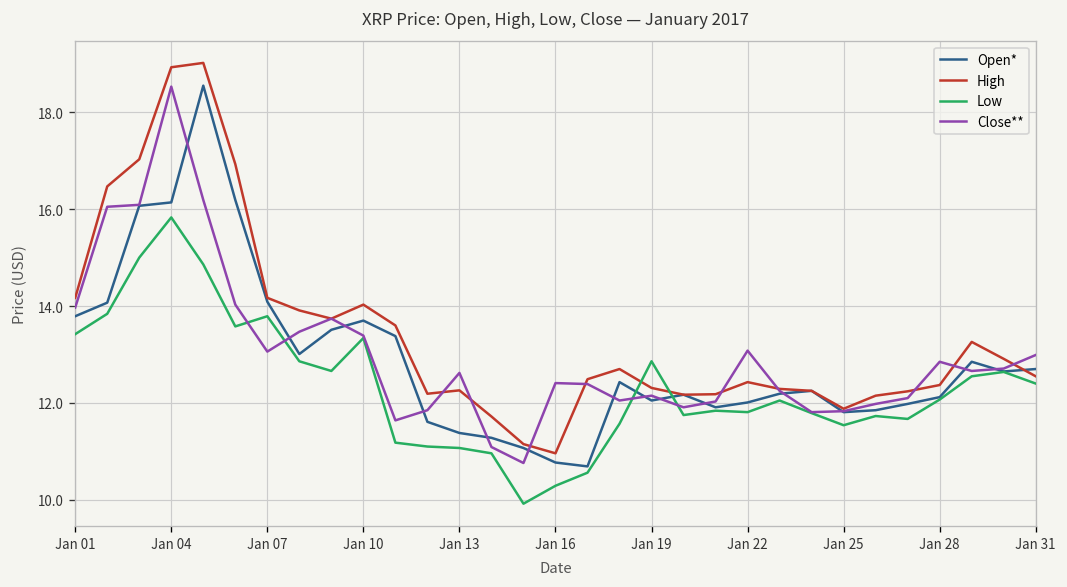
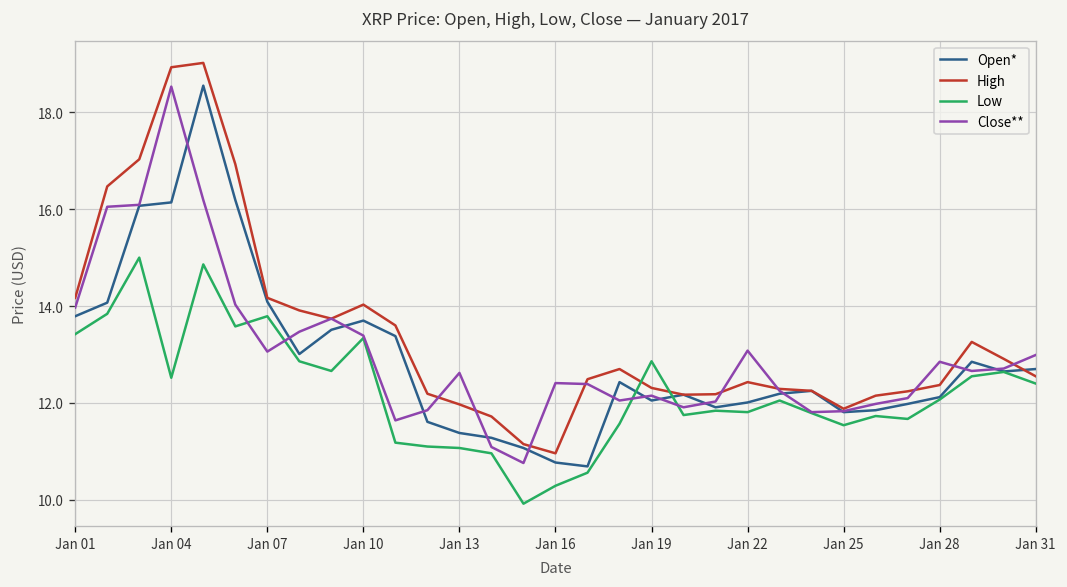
  {
    "Open*": {
      "Jan 01": 13.8,
      "Jan 04": 16.1,
      "Jan 07": 14.1,
      "Jan 10": 13.7,
      "Jan 13": 11.4,
      "Jan 16": 10.8,
      "Jan 19": 12.1,
      "Jan 22": 12.0,
      "Jan 31": 12.7
    },
    "High": {
      "Jan 01": 14.2,
      "Jan 04": 18.9,
      "Jan 07": 14.2,
      "Jan 10": 14.0,
-     "Jan 13": 12.3,
+     "Jan 13": 12.0,
      "Jan 16": 11.0,
      "Jan 19": 12.3,
      "Jan 22": 12.4,
      "Jan 28": 12.4,
      "Jan 31": 12.6
    },
    "Low": {
      "Jan 01": 13.4,
-     "Jan 04": 15.8,
+     "Jan 04": 12.5,
      "Jan 07": 13.8,
      "Jan 13": 11.1,
      "Jan 16": 10.3,
      "Jan 19": 12.9,
      "Jan 22": 11.8,
      "Jan 25": 11.5,
      "Jan 31": 12.4
    },
    "Close**": {
      "Jan 01": 14.0,
      "Jan 04": 18.5,
      "Jan 07": 13.1,
      "Jan 13": 12.6,
      "Jan 16": 12.4,
      "Jan 19": 12.2,
      "Jan 22": 13.1,
      "Jan 28": 12.9,
      "Jan 31": 13.0
    }
  }
